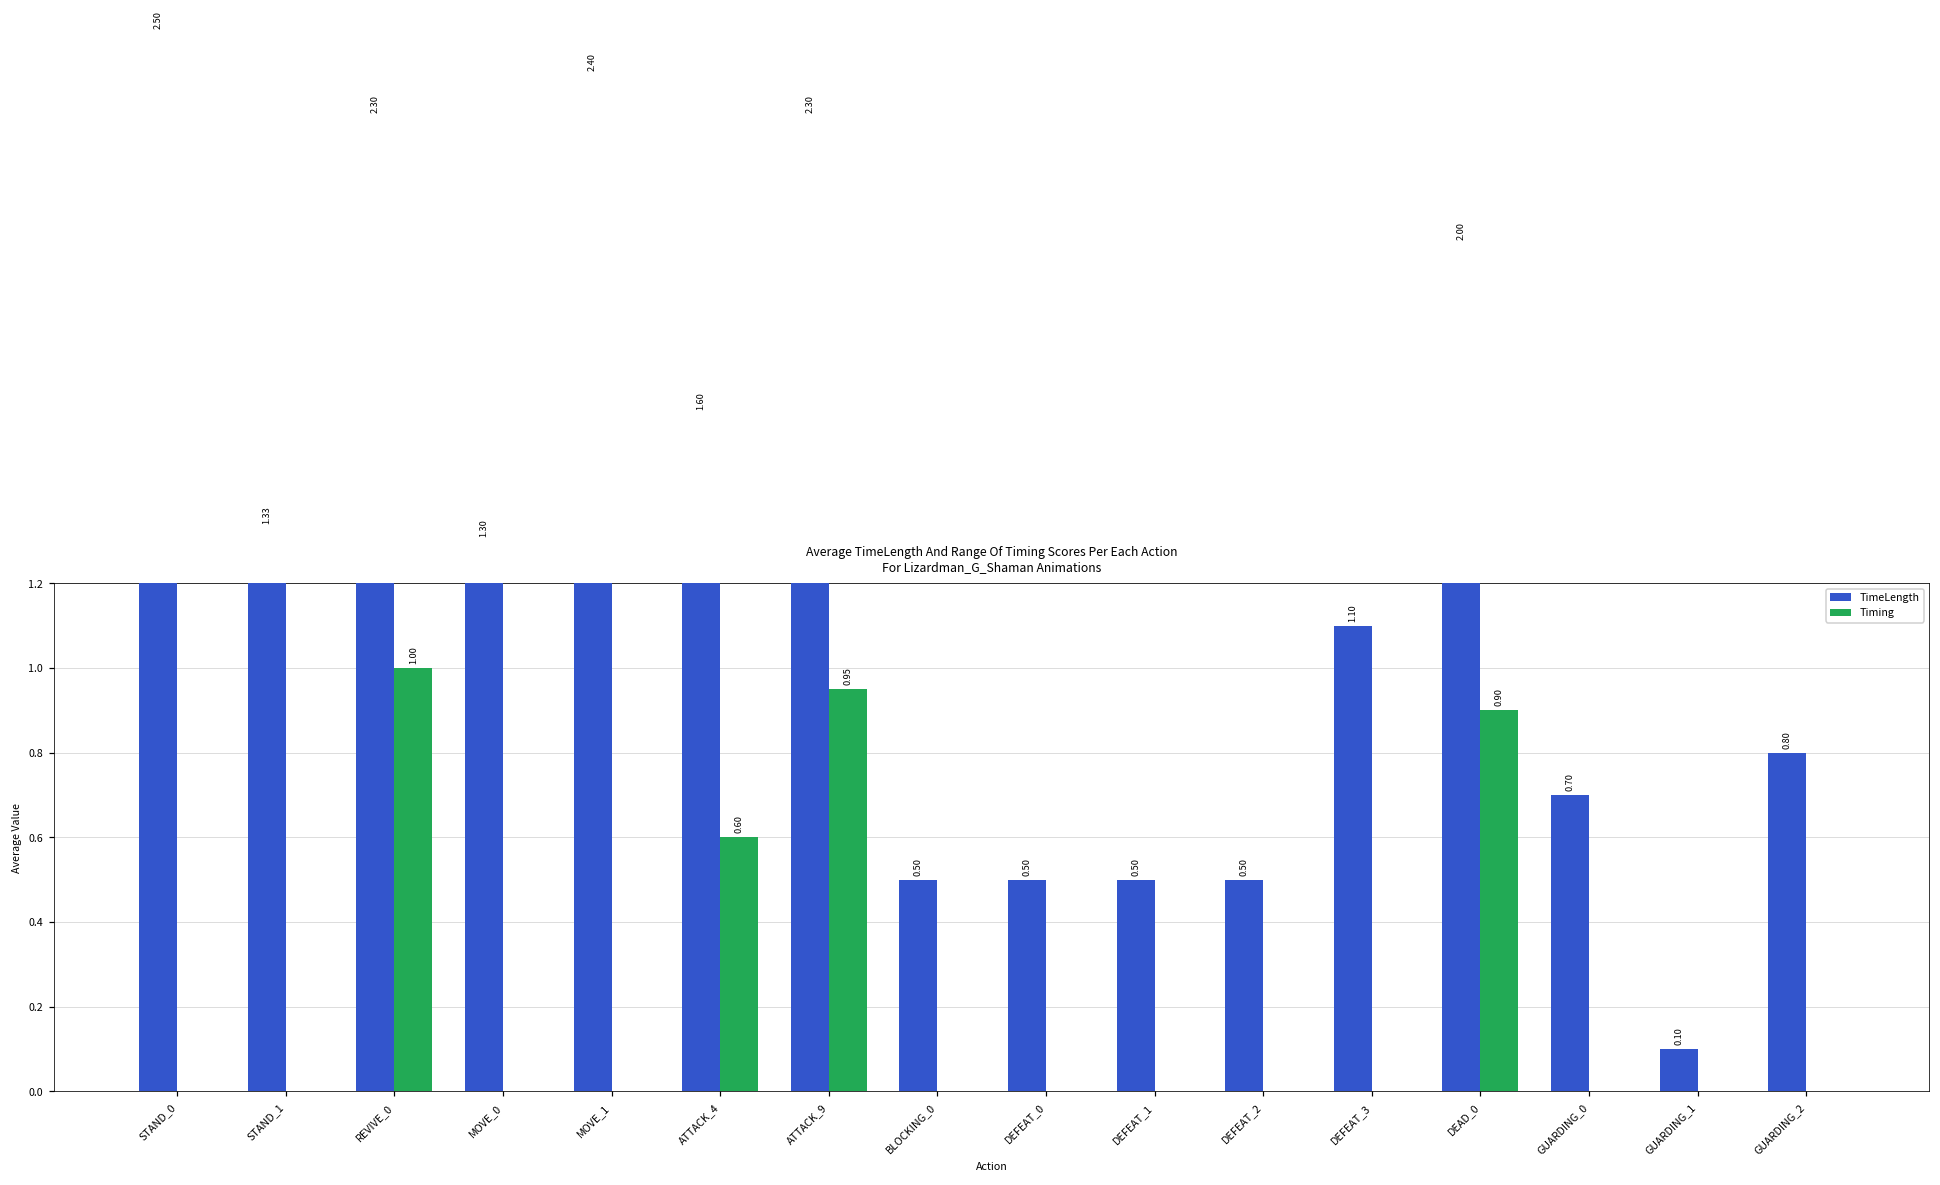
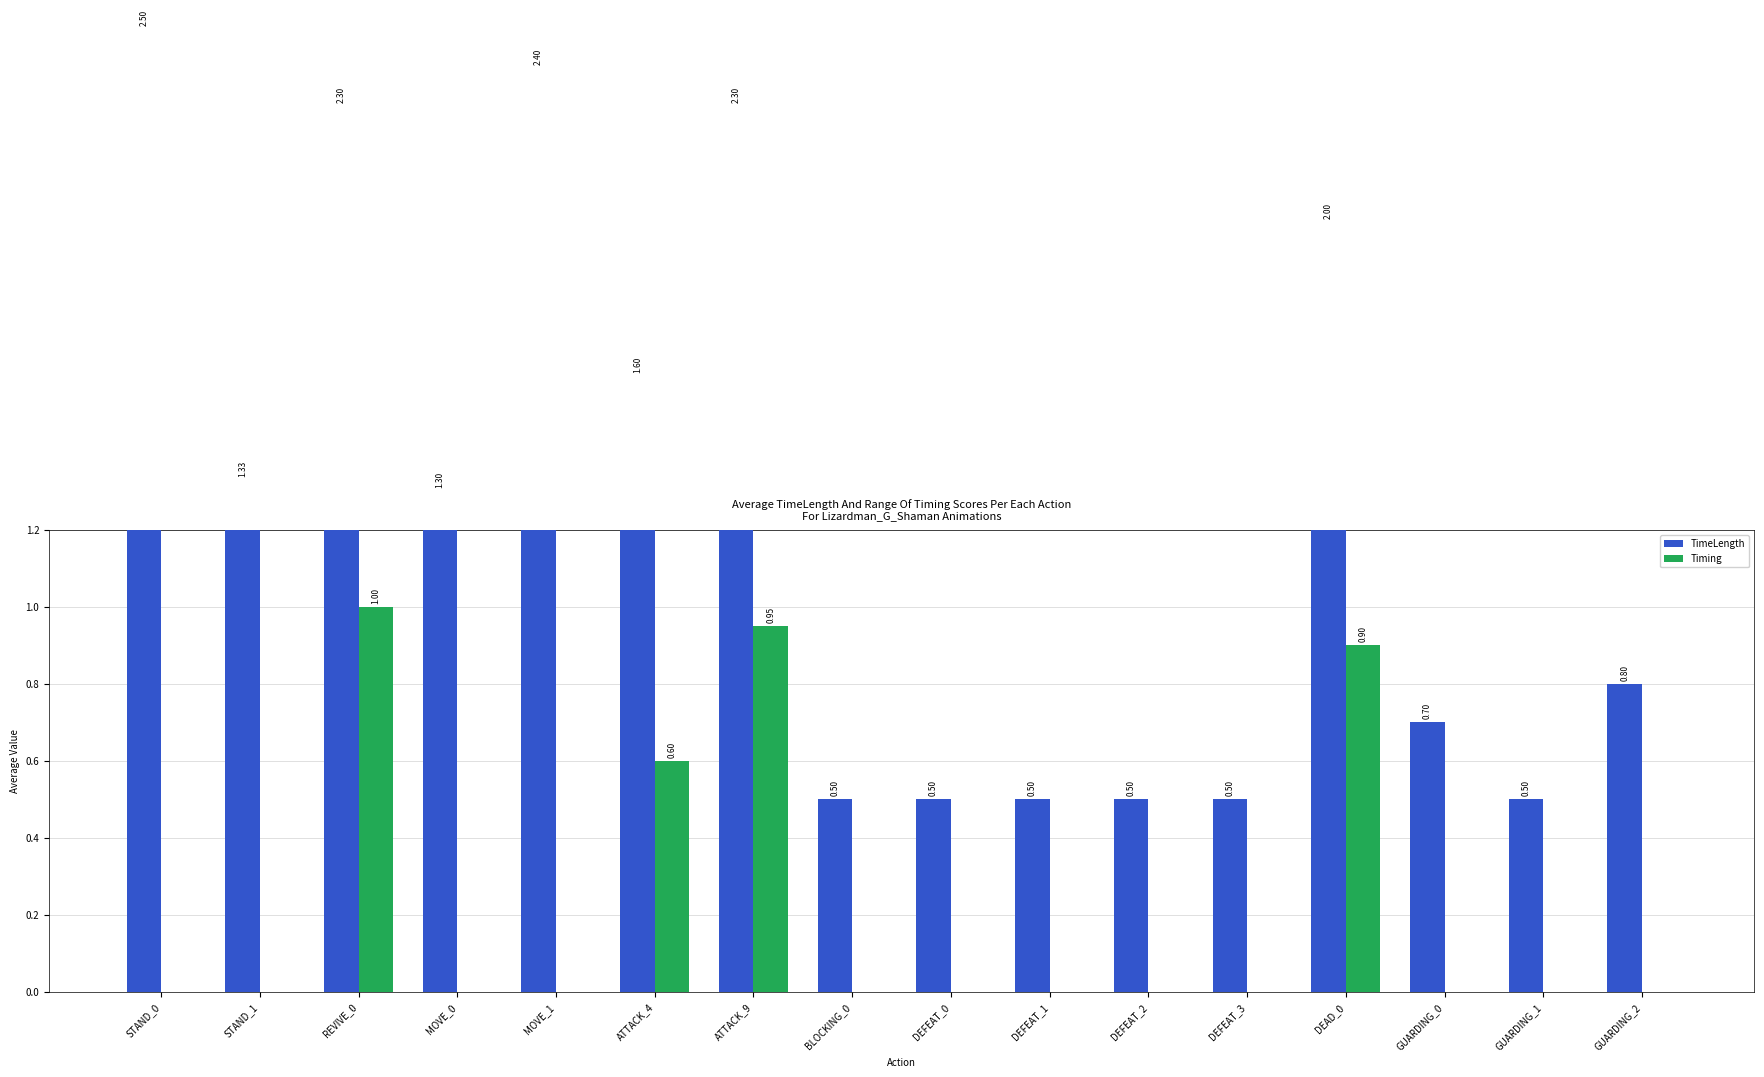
  {
    "TimeLength": {
      "BLOCKING_0": 0.50,
      "DEFEAT_0": 0.50,
      "DEFEAT_1": 0.50,
      "DEFEAT_2": 0.50,
-     "DEFEAT_3": 1.10,
+     "DEFEAT_3": 0.50,
      "GUARDING_0": 0.70,
-     "GUARDING_1": 0.10,
+     "GUARDING_1": 0.50,
      "GUARDING_2": 0.80
    },
    "Timing": {
      "REVIVE_0": 1.00,
      "ATTACK_4": 0.60,
      "ATTACK_9": 0.95,
      "DEAD_0": 0.90
    }
  }
